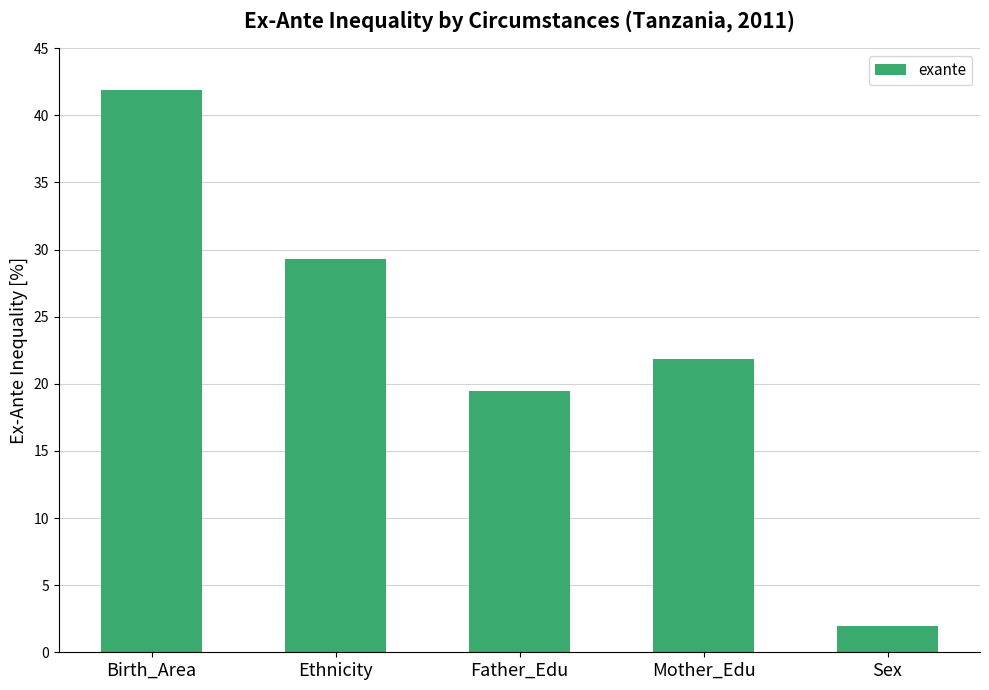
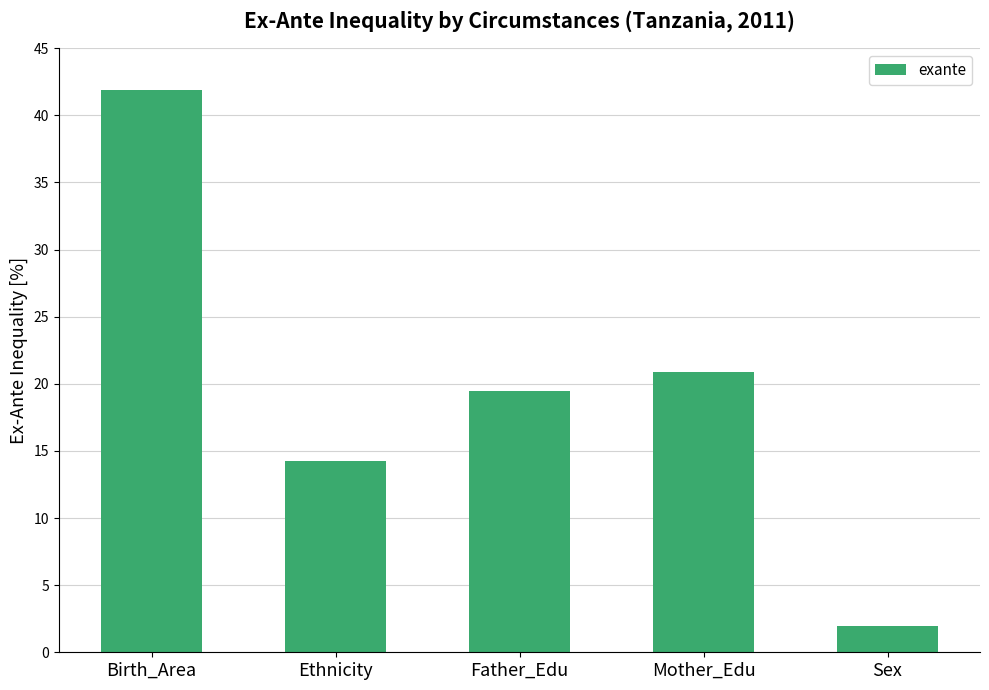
  {
    "Birth_Area": 41.9,
-   "Ethnicity": 29.3,
+   "Ethnicity": 14.2,
    "Father_Edu": 19.5,
-   "Mother_Edu": 21.9,
+   "Mother_Edu": 20.9,
    "Sex": 2.0
  }
